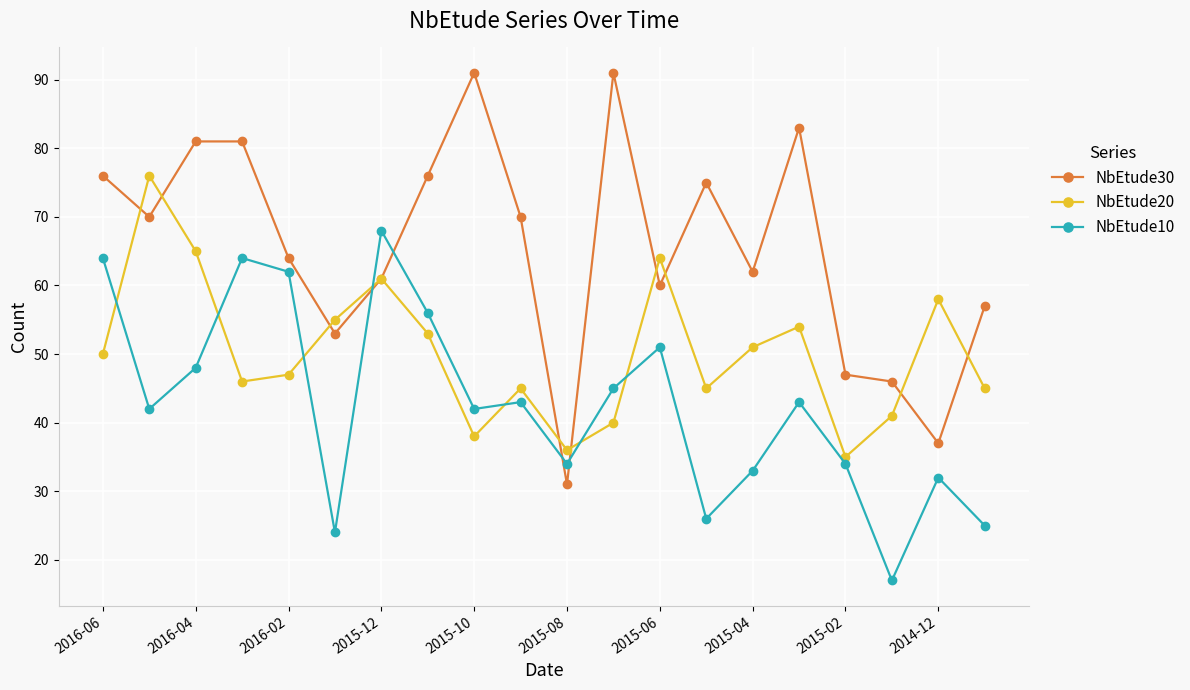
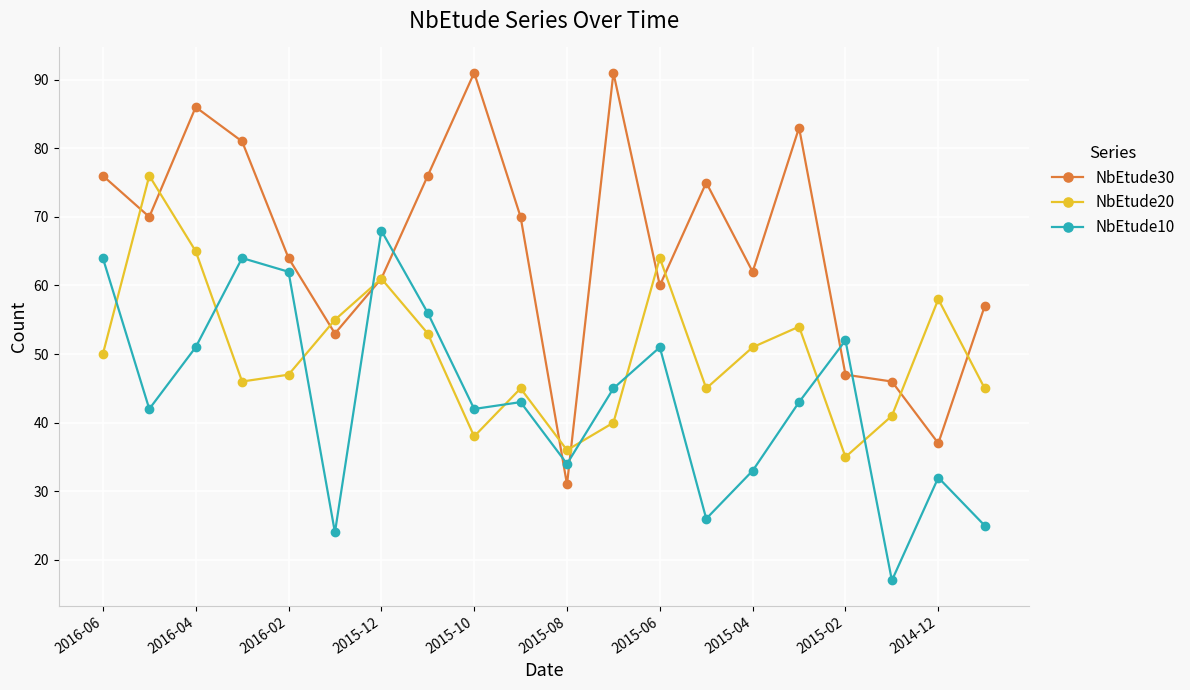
  {
    "NbEtude30": {
      "2016-06": 76,
-     "2016-04": 81,
+     "2016-04": 86,
      "2016-02": 64,
      "2015-10": 91,
      "2015-08": 31,
      "2015-06": 60,
      "2015-04": 62,
      "2015-02": 47,
      "2014-12": 37
    },
    "NbEtude20": {
      "2016-06": 50,
      "2016-04": 65,
      "2016-02": 47,
      "2015-10": 38,
      "2015-08": 36,
      "2015-06": 64,
      "2015-04": 51,
      "2015-02": 35,
      "2014-12": 58
    },
    "NbEtude10": {
      "2016-06": 64,
-     "2016-04": 48,
+     "2016-04": 51,
      "2016-02": 62,
      "2015-12": 68,
      "2015-10": 42,
      "2015-08": 34,
      "2015-06": 51,
      "2015-04": 33,
-     "2015-02": 34,
+     "2015-02": 52,
      "2014-12": 32
    }
  }
